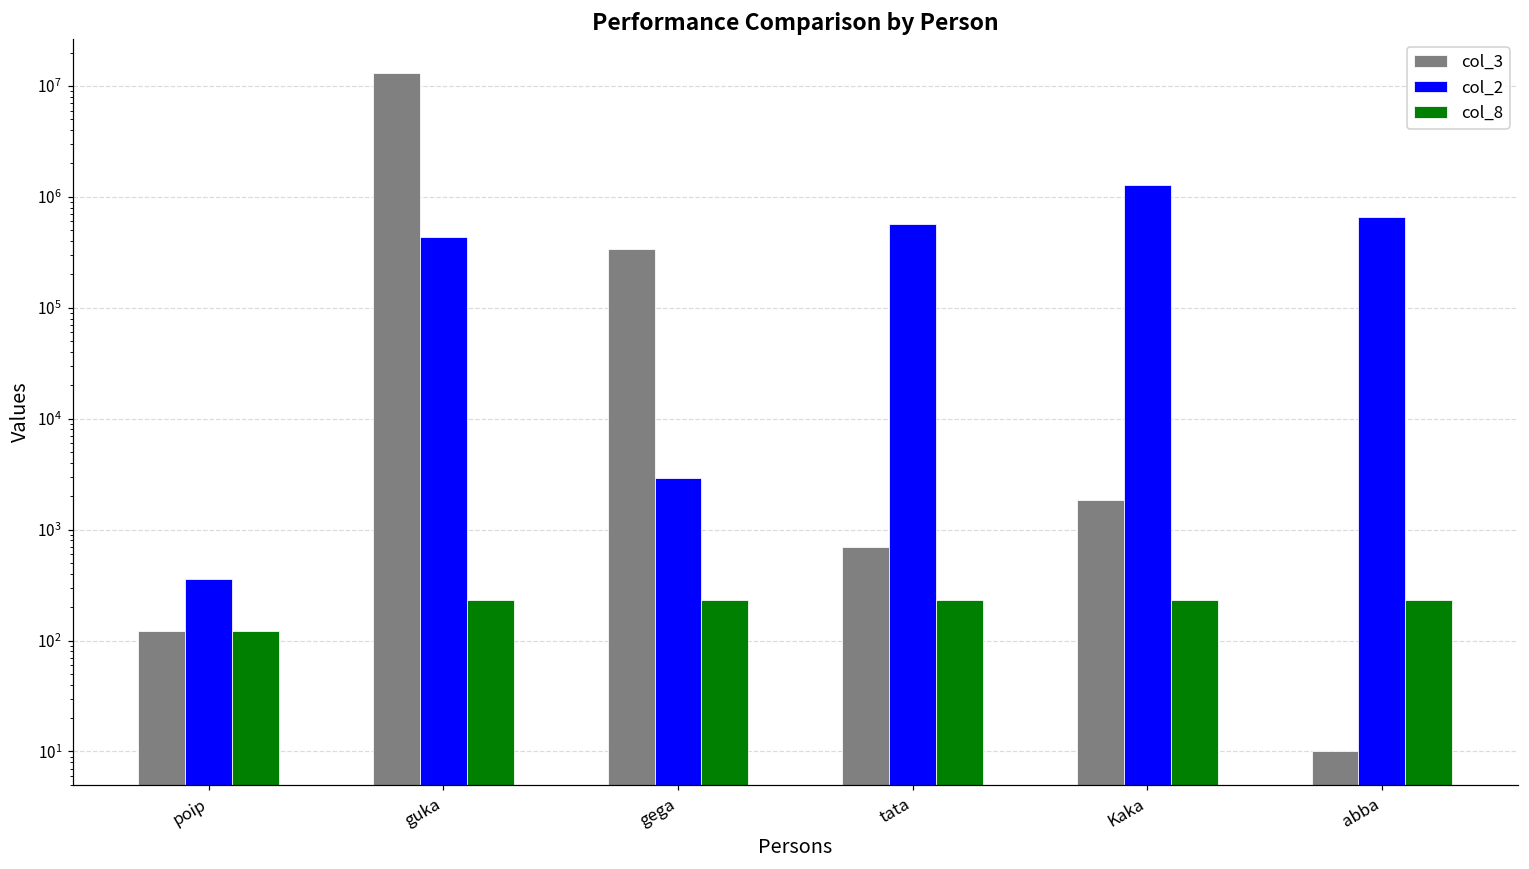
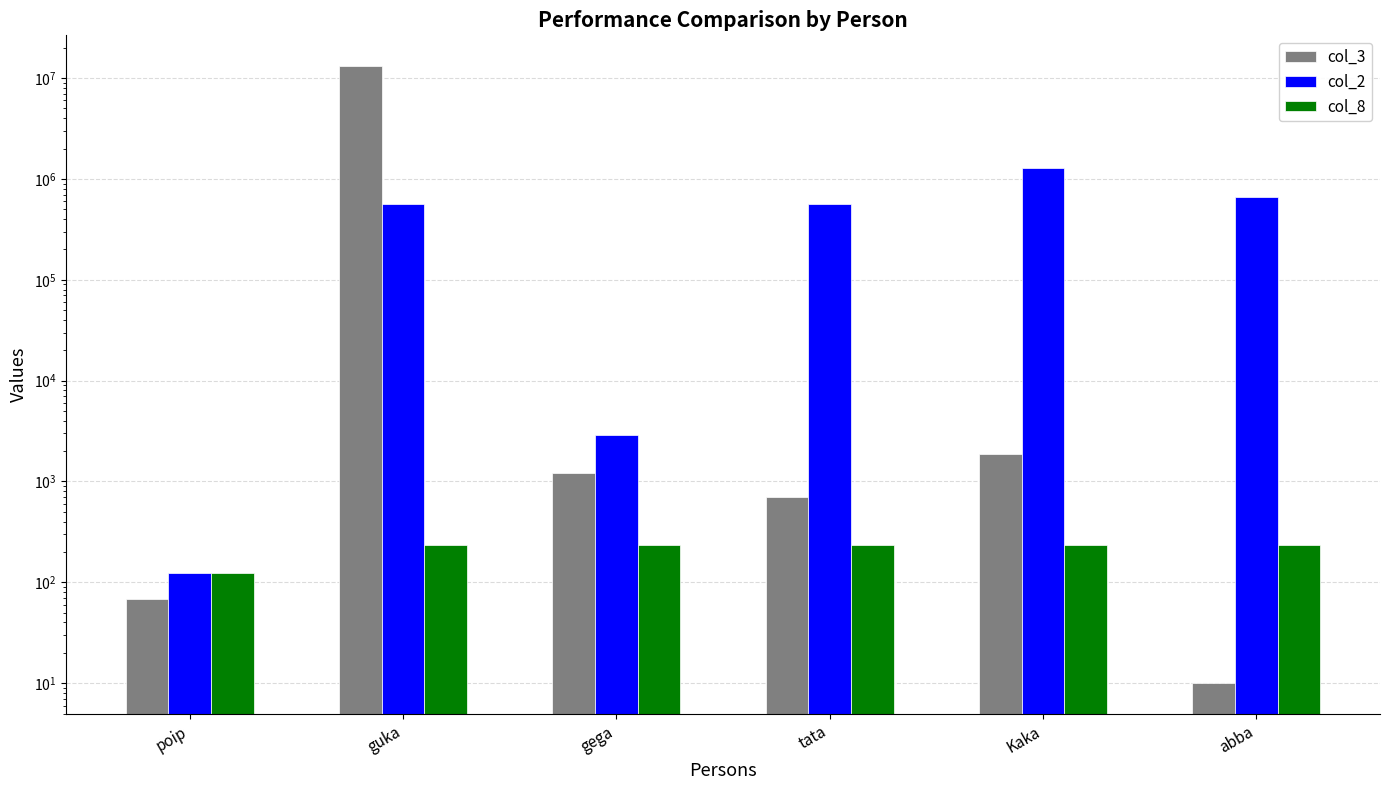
  {
    "col_3": {
-     "poip": 120,
+     "poip": 70,
      "guka": 13000000,
-     "gega": 340000,
+     "gega": 1200,
      "tata": 700,
      "Kaka": 1900,
      "abba": 10
    },
    "col_2": {
-     "poip": 360,
-     "guka": 400000,
+     "poip": 120,
+     "guka": 600000,
      "gega": 2900,
      "tata": 600000,
      "Kaka": 1300000,
      "abba": 700000
    },
    "col_8": {
      "poip": 120,
      "guka": 230,
      "gega": 230,
      "tata": 230,
      "Kaka": 230,
      "abba": 230
    }
  }
